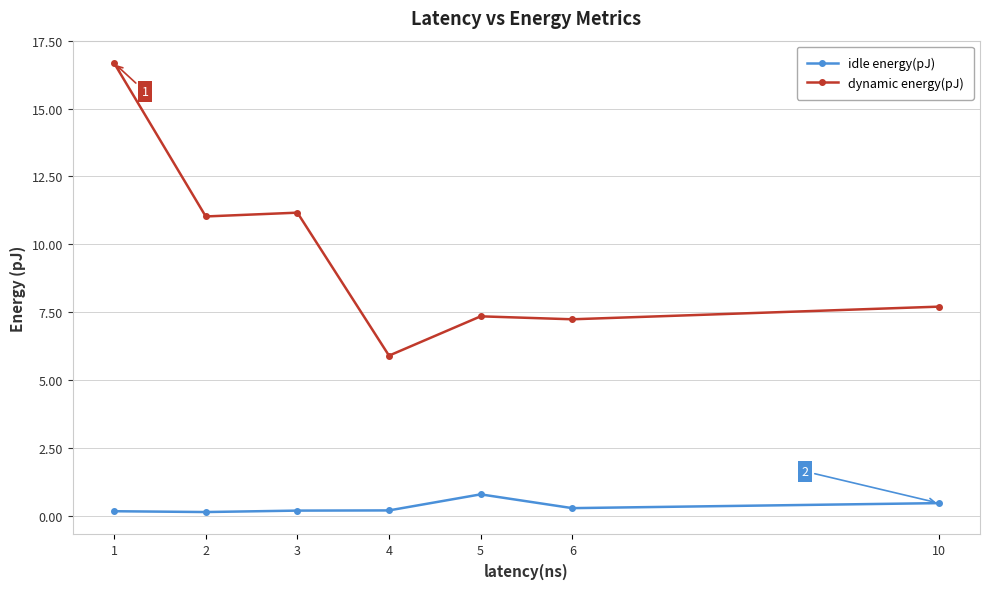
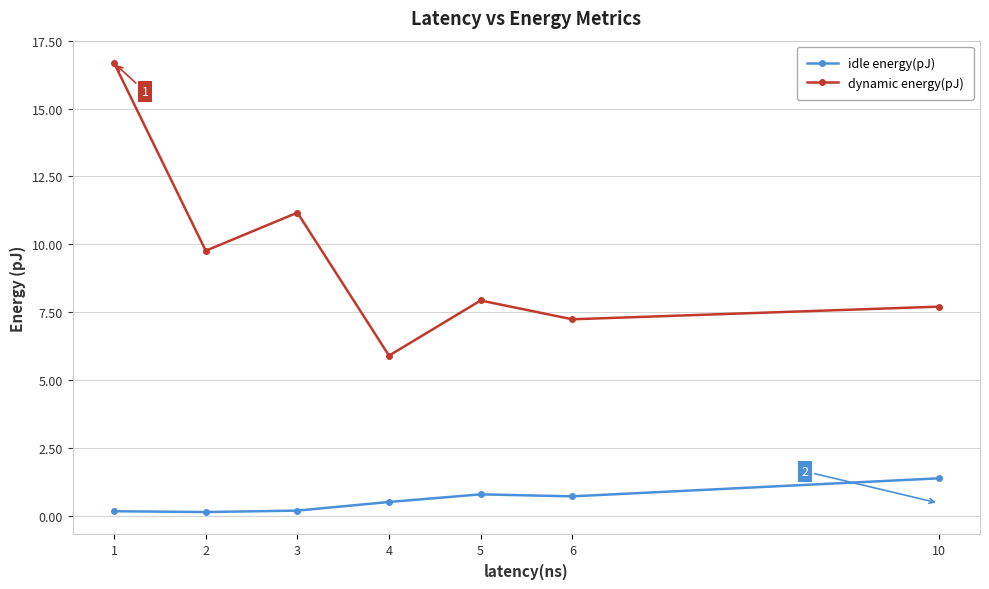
  {
    "idle energy(pJ)": {
      "1": 0.2,
      "2": 0.1,
      "3": 0.2,
-     "4": 0.2,
+     "4": 0.5,
      "5": 0.8,
-     "6": 0.3,
-     "10": 0.5
+     "6": 0.7,
+     "10": 1.4
    },
    "dynamic energy(pJ)": {
      "1": 16.7,
-     "2": 11.0,
+     "2": 9.8,
      "3": 11.2,
      "4": 5.9,
-     "5": 7.3,
+     "5": 7.9,
      "6": 7.2,
      "10": 7.7
    }
  }
